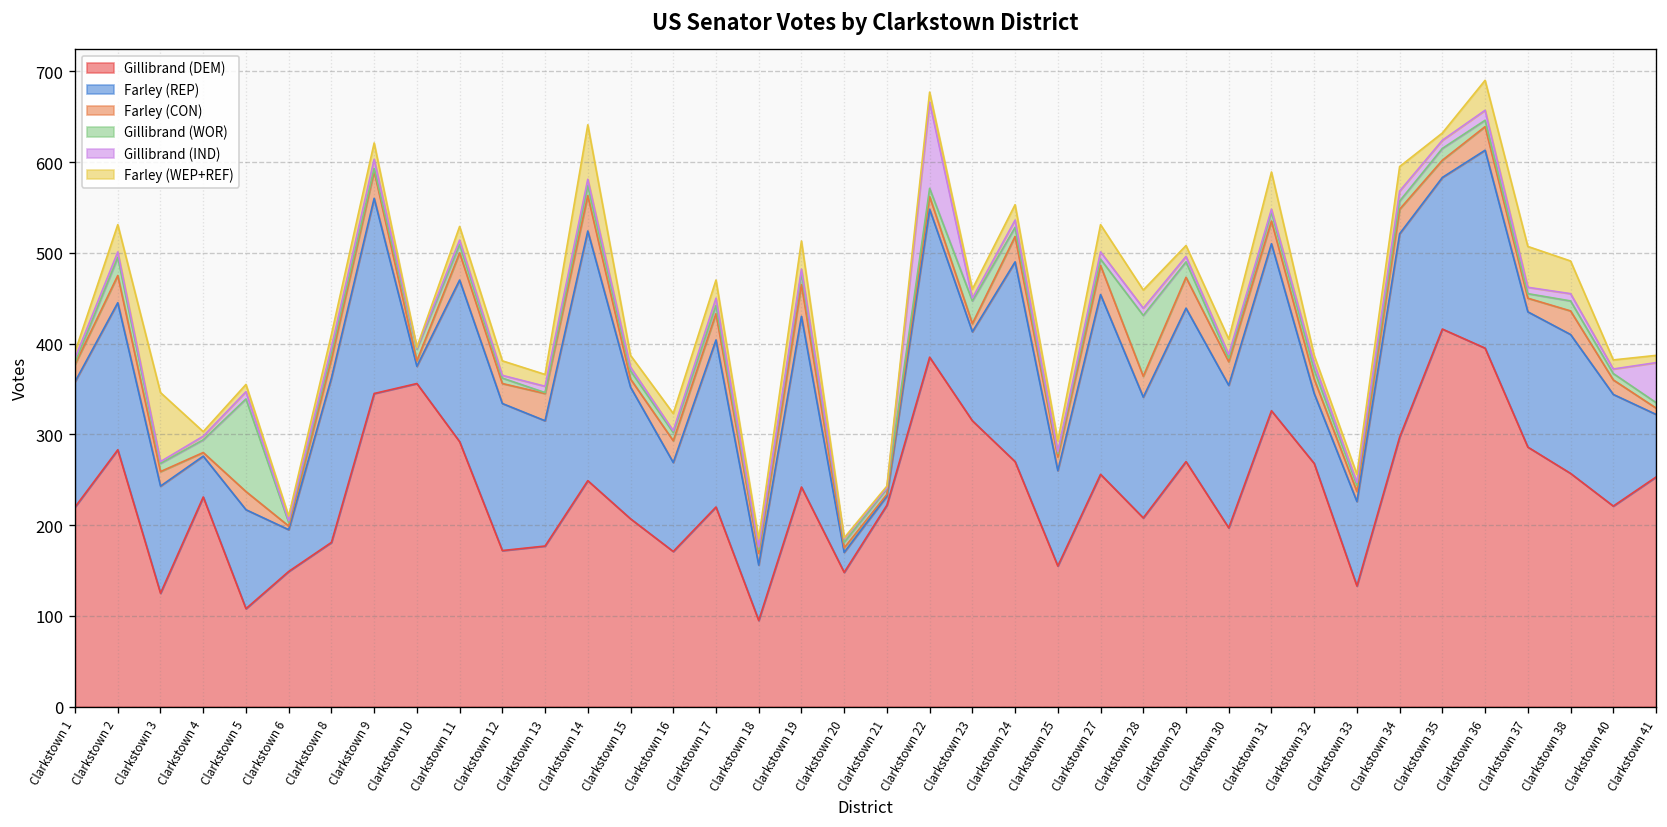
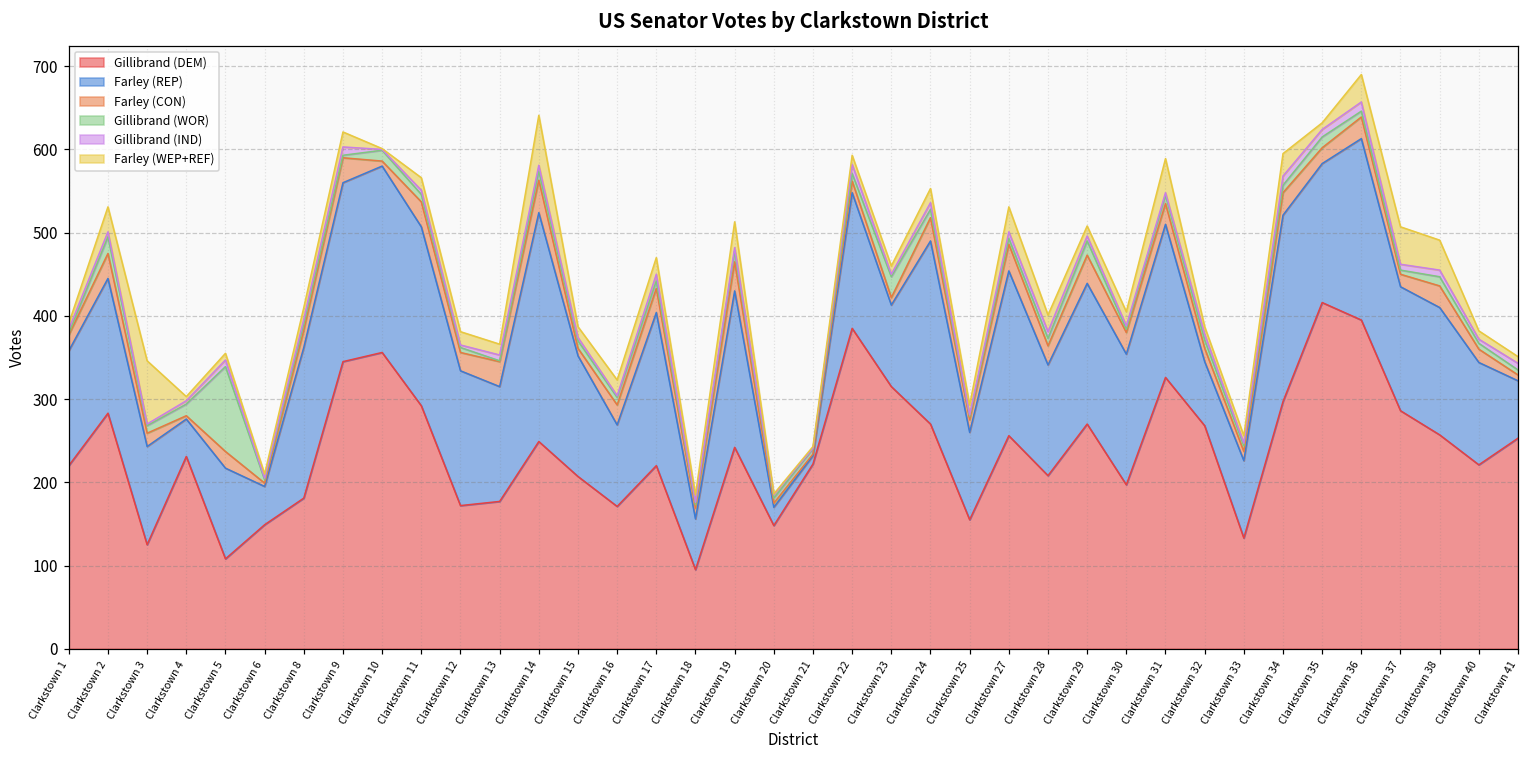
  {
    "Farley (REP)": {
      "Clarkstown 1": 140,
      "Clarkstown 2": 160,
      "Clarkstown 3": 120,
      "Clarkstown 4": 50,
      "Clarkstown 5": 110,
      "Clarkstown 6": 50,
      "Clarkstown 8": 180,
      "Clarkstown 9": 220,
-     "Clarkstown 10": 20,
-     "Clarkstown 11": 180,
+     "Clarkstown 10": 220,
+     "Clarkstown 11": 220,
      "Clarkstown 12": 160,
      "Clarkstown 13": 140,
      "Clarkstown 14": 280,
      "Clarkstown 15": 150,
      "Clarkstown 16": 100,
      "Clarkstown 17": 180,
      "Clarkstown 18": 60,
      "Clarkstown 19": 190,
      "Clarkstown 20": 20,
      "Clarkstown 22": 160,
      "Clarkstown 23": 100,
      "Clarkstown 24": 220,
      "Clarkstown 25": 110,
      "Clarkstown 27": 200,
      "Clarkstown 28": 130,
      "Clarkstown 29": 170,
      "Clarkstown 30": 160,
      "Clarkstown 31": 180,
      "Clarkstown 32": 80,
      "Clarkstown 33": 90,
      "Clarkstown 34": 220,
      "Clarkstown 35": 170,
      "Clarkstown 36": 220,
      "Clarkstown 37": 150,
      "Clarkstown 38": 150,
      "Clarkstown 40": 120,
      "Clarkstown 41": 70
    },
    "Gillibrand (WOR)": {
      "Clarkstown 2": 20,
      "Clarkstown 4": 10,
      "Clarkstown 5": 100,
      "Clarkstown 8": 10,
      "Clarkstown 11": 10,
      "Clarkstown 14": 10,
      "Clarkstown 15": 10,
      "Clarkstown 17": 10,
      "Clarkstown 19": 10,
      "Clarkstown 20": 10,
      "Clarkstown 22": 10,
      "Clarkstown 24": 10,
      "Clarkstown 27": 10,
-     "Clarkstown 28": 70,
+     "Clarkstown 28": 10,
      "Clarkstown 29": 20,
      "Clarkstown 30": 0,
      "Clarkstown 32": 10,
      "Clarkstown 34": 10,
      "Clarkstown 35": 10,
      "Clarkstown 36": 10,
      "Clarkstown 37": 10,
      "Clarkstown 38": 10,
      "Clarkstown 40": 10,
      "Clarkstown 41": 10
    },
    "Gillibrand (IND)": {
      "Clarkstown 1": 10,
      "Clarkstown 2": 10,
      "Clarkstown 4": 0,
      "Clarkstown 5": 10,
      "Clarkstown 8": 10,
      "Clarkstown 9": 10,
      "Clarkstown 11": 10,
      "Clarkstown 13": 10,
      "Clarkstown 14": 10,
      "Clarkstown 15": 0,
      "Clarkstown 17": 10,
      "Clarkstown 19": 0,
-     "Clarkstown 22": 100,
+     "Clarkstown 22": 10,
      "Clarkstown 24": 10,
      "Clarkstown 27": 10,
      "Clarkstown 28": 10,
      "Clarkstown 29": 10,
      "Clarkstown 30": 0,
      "Clarkstown 32": 10,
      "Clarkstown 34": 10,
      "Clarkstown 35": 10,
      "Clarkstown 36": 10,
      "Clarkstown 37": 10,
      "Clarkstown 38": 10,
      "Clarkstown 40": 10,
-     "Clarkstown 41": 40
+     "Clarkstown 41": 10
    },
    "Farley (WEP+REF)": {
      "Clarkstown 1": 10,
      "Clarkstown 2": 30,
      "Clarkstown 3": 80,
      "Clarkstown 4": 10,
      "Clarkstown 5": 10,
      "Clarkstown 6": 10,
      "Clarkstown 8": 10,
      "Clarkstown 9": 20,
      "Clarkstown 11": 20,
      "Clarkstown 12": 20,
      "Clarkstown 13": 10,
      "Clarkstown 14": 60,
      "Clarkstown 15": 10,
      "Clarkstown 16": 20,
      "Clarkstown 17": 20,
      "Clarkstown 18": 10,
      "Clarkstown 19": 30,
      "Clarkstown 22": 10,
      "Clarkstown 23": 10,
      "Clarkstown 24": 20,
      "Clarkstown 25": 10,
      "Clarkstown 27": 30,
      "Clarkstown 28": 20,
      "Clarkstown 29": 10,
      "Clarkstown 30": 20,
      "Clarkstown 31": 40,
      "Clarkstown 32": 10,
      "Clarkstown 33": 10,
      "Clarkstown 34": 30,
      "Clarkstown 35": 10,
      "Clarkstown 36": 30,
      "Clarkstown 37": 50,
      "Clarkstown 38": 40,
      "Clarkstown 40": 10,
      "Clarkstown 41": 10
    }
  }
